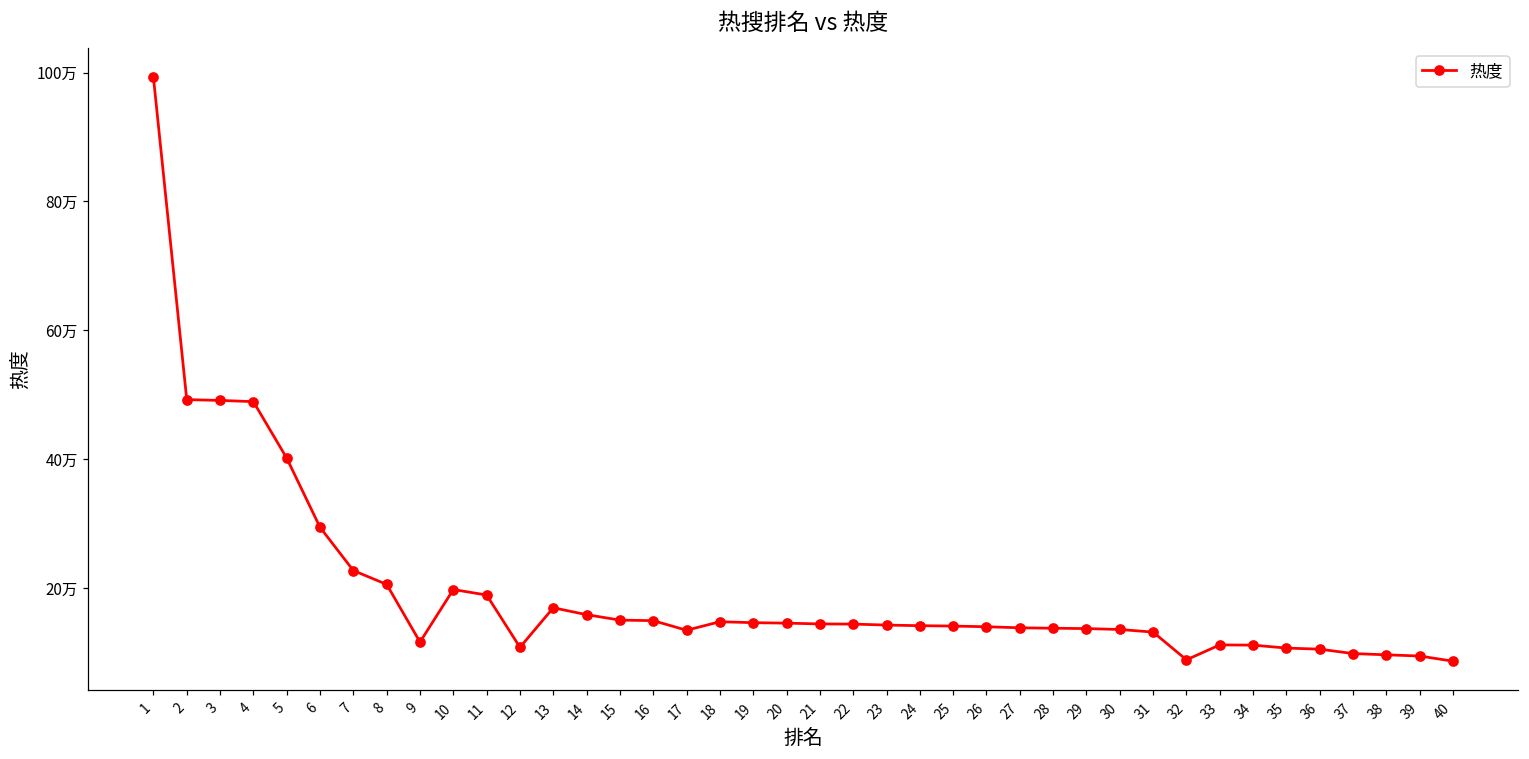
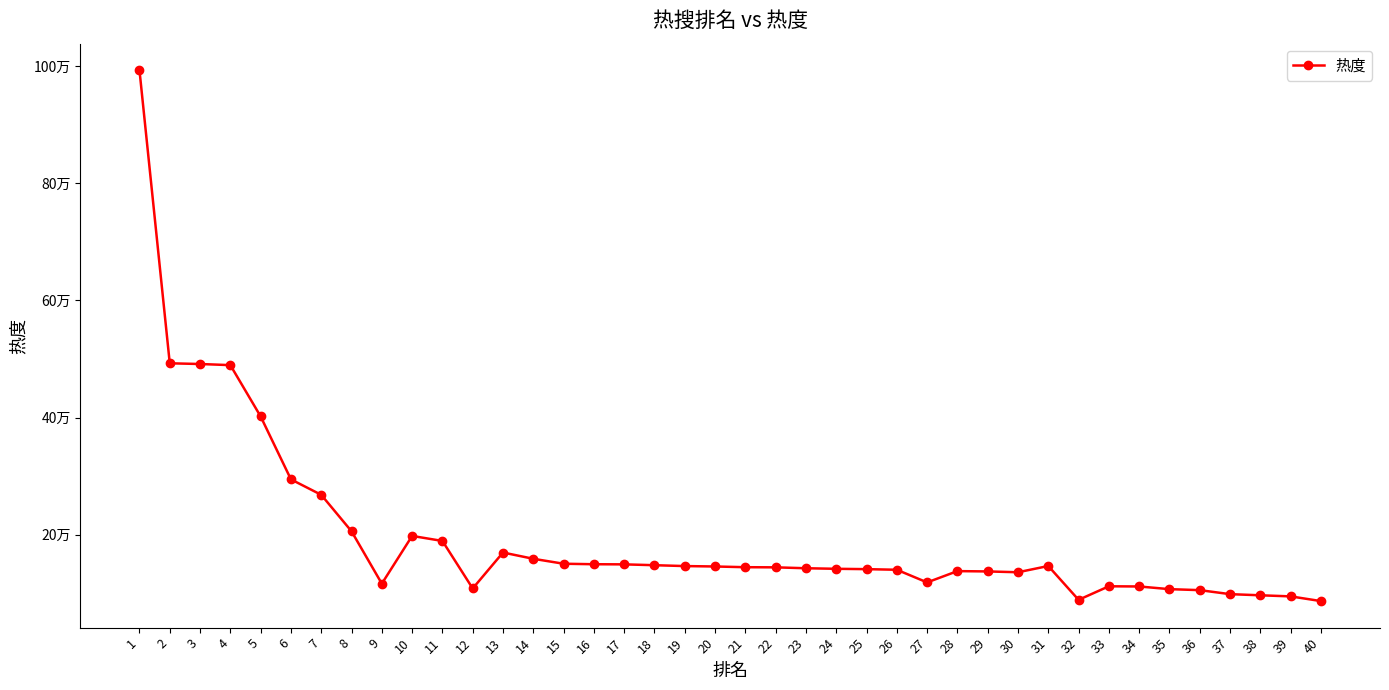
  {
    "1": "99万",
    "2": "49万",
    "3": "49万",
    "4": "49万",
    "5": "40万",
    "6": "29万",
-   "7": "23万",
+   "7": "27万",
    "8": "21万",
    "9": "12万",
    "10": "20万",
    "11": "19万",
    "12": "11万",
    "13": "17万",
    "14": "16万",
    "15": "15万",
    "16": "15万",
-   "17": "14万",
+   "17": "15万",
    "18": "15万",
    "19": "15万",
    "20": "15万",
    "21": "14万",
    "22": "14万",
    "23": "14万",
    "24": "14万",
    "25": "14万",
    "26": "14万",
-   "27": "14万",
+   "27": "12万",
    "28": "14万",
    "29": "14万",
    "30": "14万",
-   "31": "13万",
+   "31": "15万",
    "32": "9万",
    "33": "11万",
    "34": "11万",
    "35": "11万",
    "36": "11万",
    "37": "10万",
    "38": "10万",
    "39": "10万",
    "40": "9万"
  }
